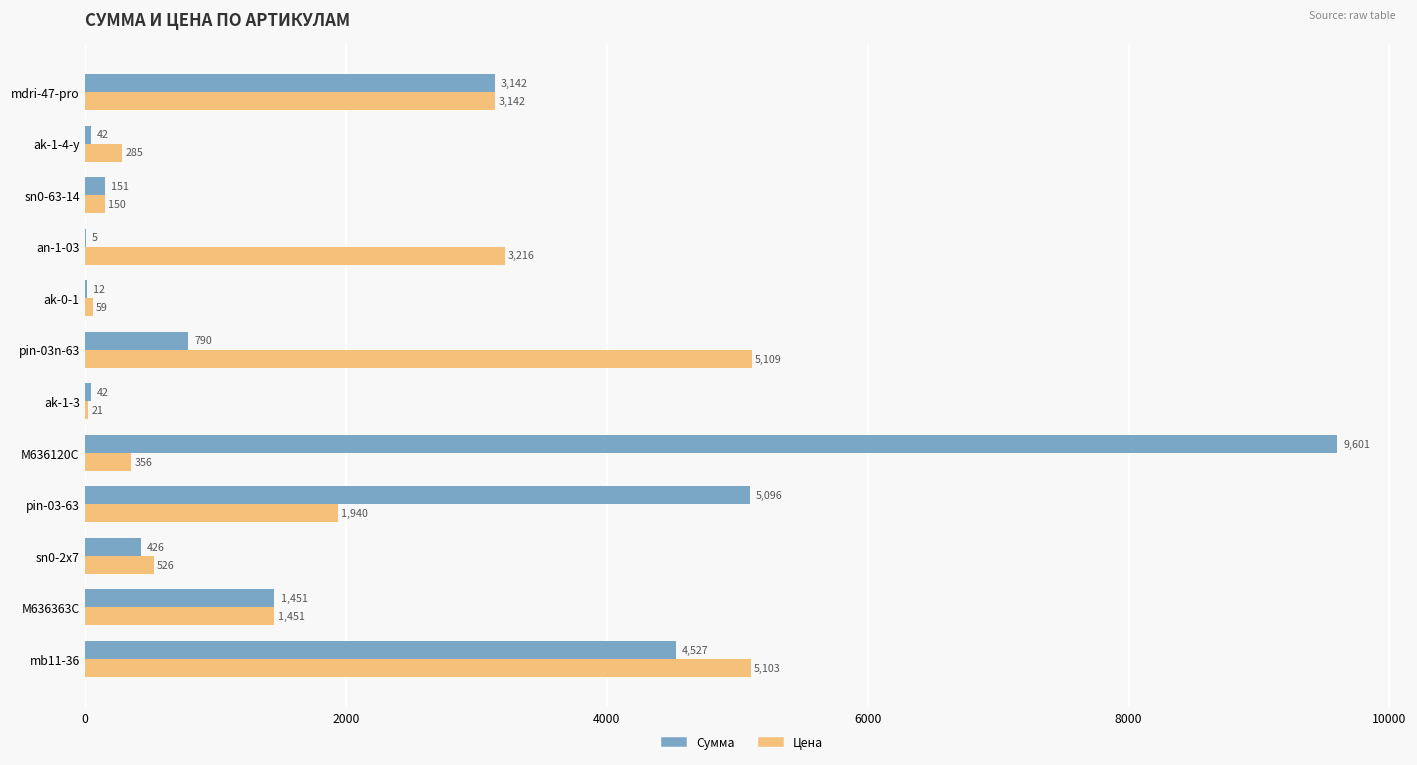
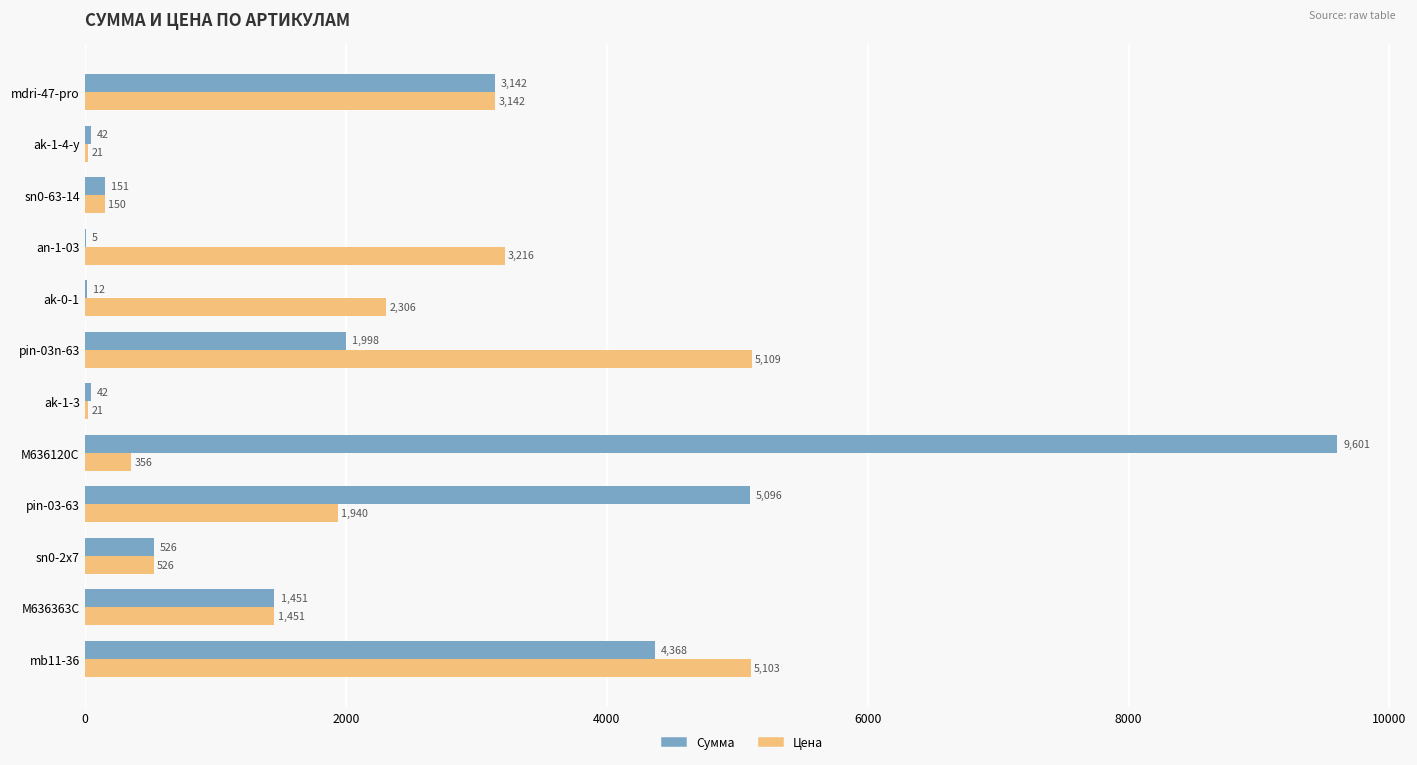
  {
    "Сумма": {
      "mdri-47-pro": "3,142",
      "ak-1-4-y": "42",
      "sn0-63-14": "151",
      "an-1-03": "5",
      "ak-0-1": "12",
-     "pin-03n-63": "790",
+     "pin-03n-63": "1,998",
      "ak-1-3": "42",
      "M636120C": "9,601",
      "pin-03-63": "5,096",
-     "sn0-2x7": "426",
+     "sn0-2x7": "526",
      "M636363C": "1,451",
-     "mb11-36": "4,527"
+     "mb11-36": "4,368"
    },
    "Цена": {
      "mdri-47-pro": "3,142",
-     "ak-1-4-y": "285",
+     "ak-1-4-y": "21",
      "sn0-63-14": "150",
      "an-1-03": "3,216",
-     "ak-0-1": "59",
+     "ak-0-1": "2,306",
      "pin-03n-63": "5,109",
      "ak-1-3": "21",
      "M636120C": "356",
      "pin-03-63": "1,940",
      "sn0-2x7": "526",
      "M636363C": "1,451",
      "mb11-36": "5,103"
    }
  }
